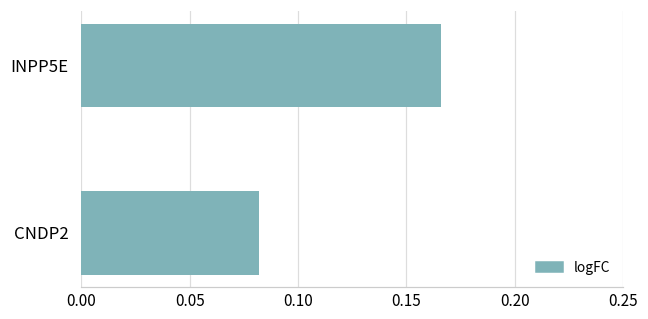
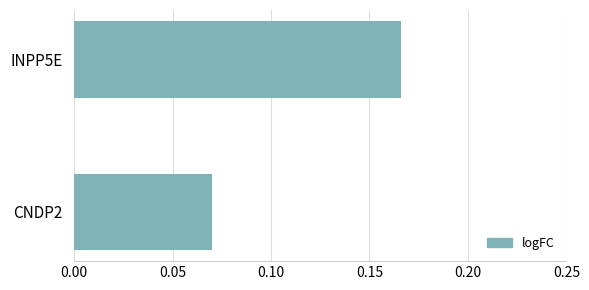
  {
    "INPP5E": 0.166,
-   "CNDP2": 0.082
+   "CNDP2": 0.070
  }
